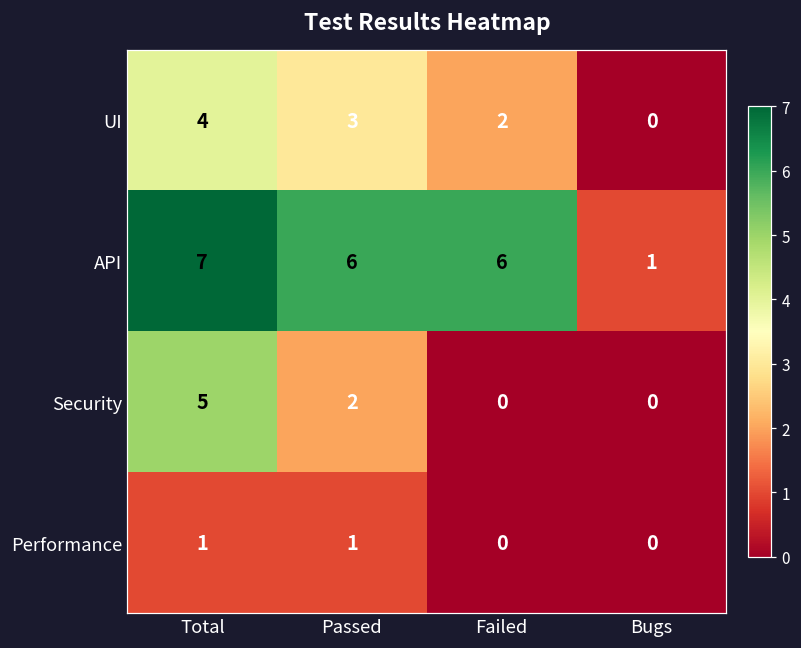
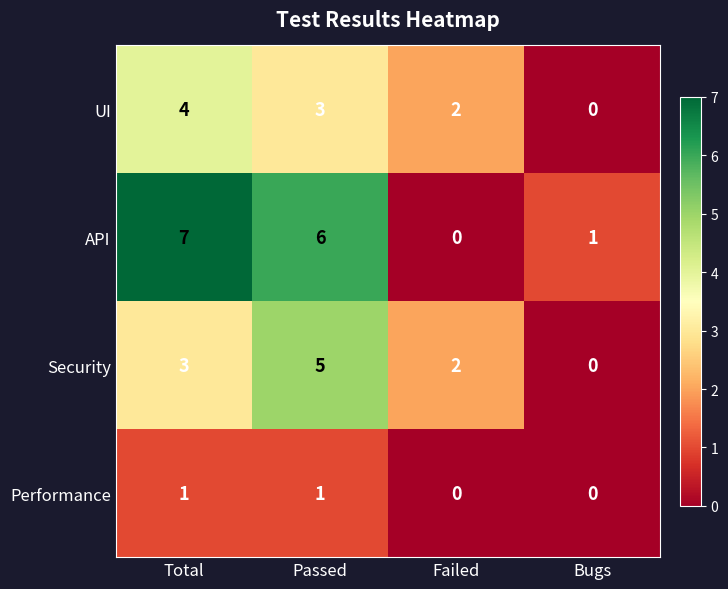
  {
    "UI": {
      "Total": 4,
      "Passed": 3,
      "Failed": 2,
      "Bugs": 0
    },
    "API": {
      "Total": 7,
      "Passed": 6,
-     "Failed": 6,
+     "Failed": 0,
      "Bugs": 1
    },
    "Security": {
-     "Total": 5,
-     "Passed": 2,
-     "Failed": 0,
+     "Total": 3,
+     "Passed": 5,
+     "Failed": 2,
      "Bugs": 0
    },
    "Performance": {
      "Total": 1,
      "Passed": 1,
      "Failed": 0,
      "Bugs": 0
    }
  }
